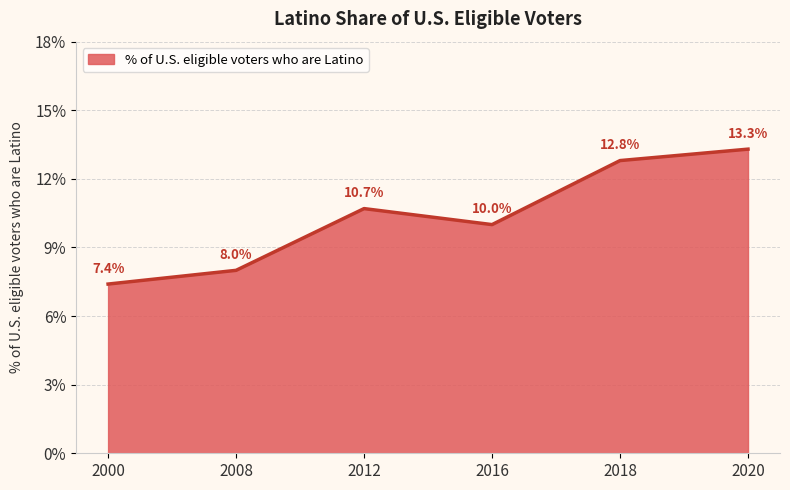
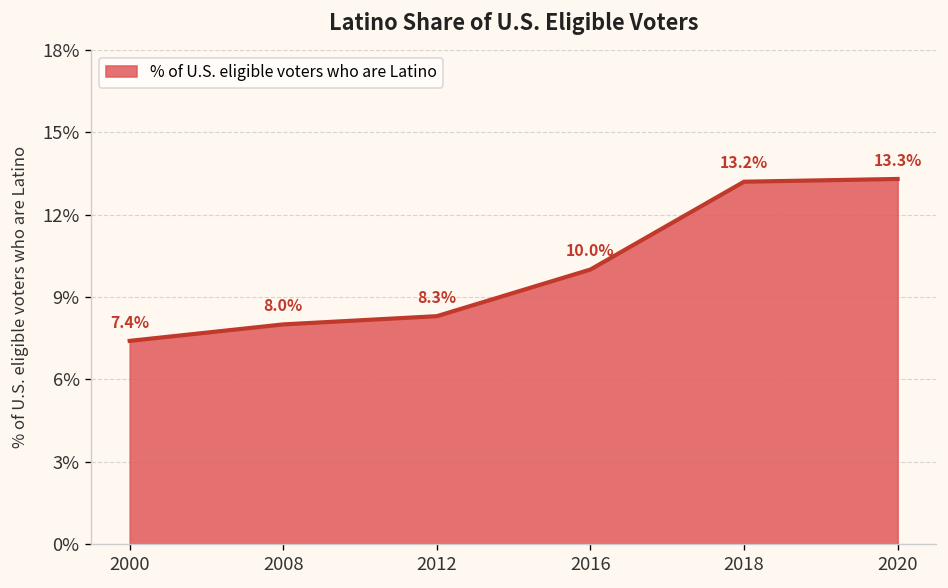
  {
    "2000": "7.4%",
    "2008": "8.0%",
-   "2012": "10.7%",
+   "2012": "8.3%",
    "2016": "10.0%",
-   "2018": "12.8%",
+   "2018": "13.2%",
    "2020": "13.3%"
  }
